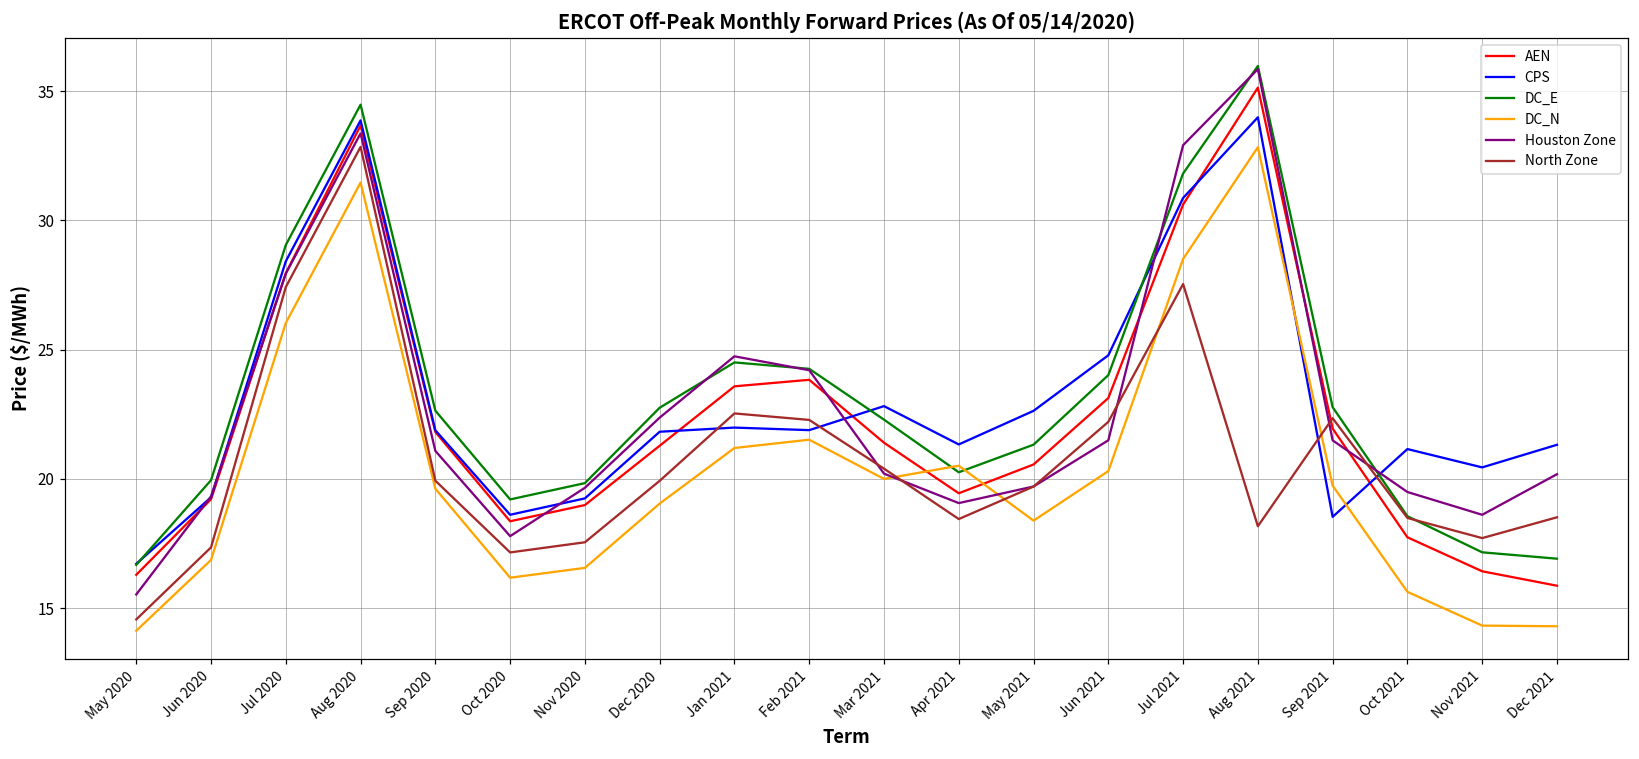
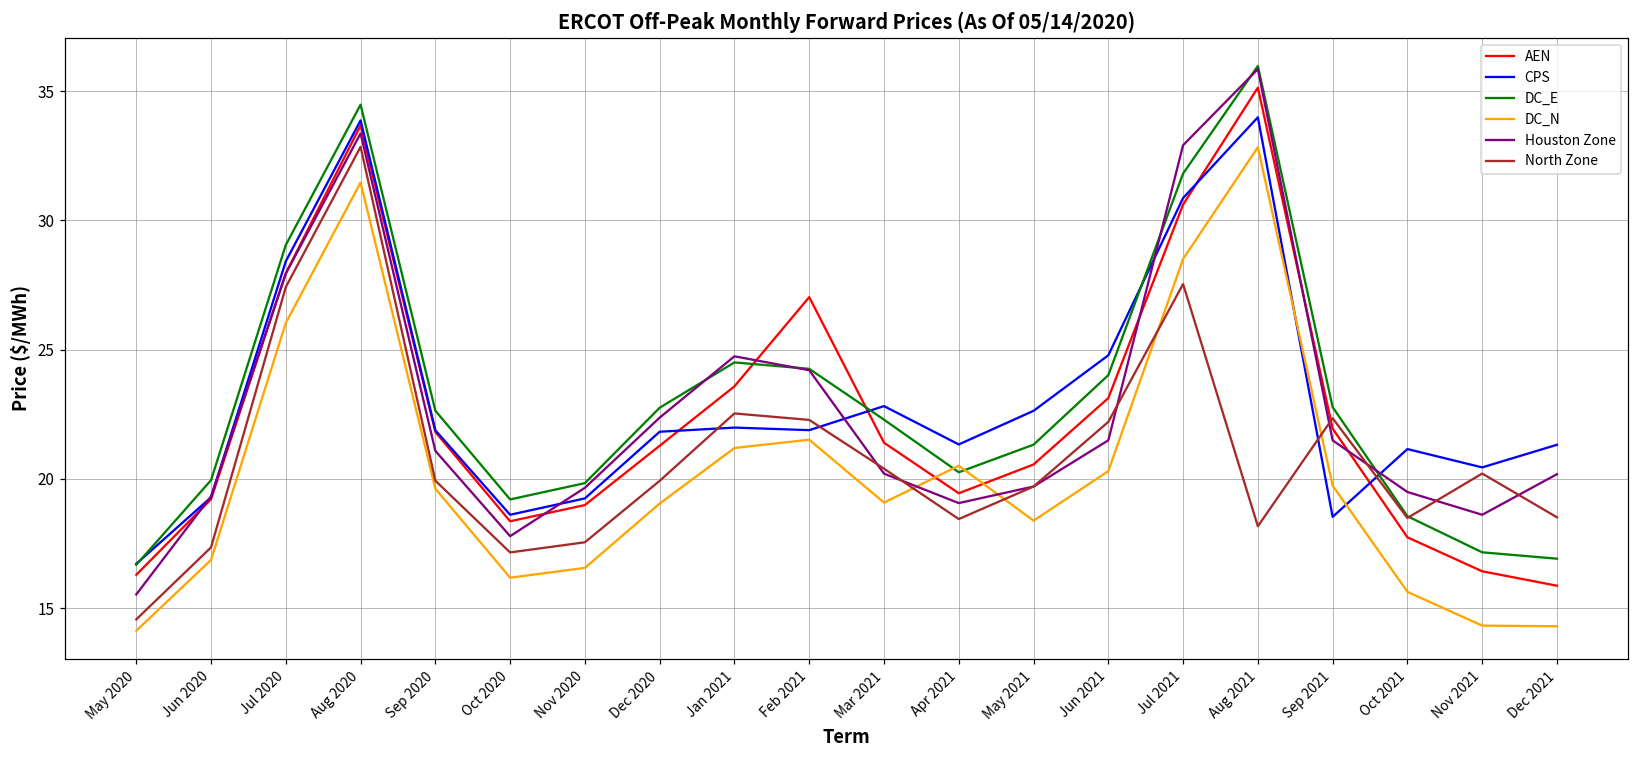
  {
    "AEN": {
      "May 2020": 16.3,
      "Aug 2020": 33.7,
      "Oct 2020": 18.4,
      "Nov 2020": 19.0,
      "Dec 2020": 21.3,
      "Jan 2021": 23.6,
-     "Feb 2021": 23.8,
+     "Feb 2021": 27.0,
      "Mar 2021": 21.4,
      "Apr 2021": 19.4,
      "May 2021": 20.6,
      "Jun 2021": 23.1,
      "Jul 2021": 30.6,
      "Aug 2021": 35.1,
      "Sep 2021": 21.9,
      "Oct 2021": 17.7,
      "Nov 2021": 16.4,
      "Dec 2021": 15.9
    },
    "CPS": {
      "Jul 2020": 28.4,
      "Aug 2020": 33.9,
      "Oct 2020": 18.6,
      "Nov 2020": 19.2,
      "Dec 2020": 21.8,
      "Jan 2021": 22.0,
      "Feb 2021": 21.9,
      "Mar 2021": 22.8,
      "Apr 2021": 21.3,
      "May 2021": 22.6,
      "Jun 2021": 24.8,
      "Jul 2021": 30.9,
      "Aug 2021": 34.0,
      "Sep 2021": 18.5,
      "Oct 2021": 21.2,
      "Nov 2021": 20.4,
      "Dec 2021": 21.3
    },
    "DC_E": {
      "Jun 2020": 20.0,
      "Jul 2020": 29.1,
      "Aug 2020": 34.5,
      "Sep 2020": 22.6,
      "Oct 2020": 19.2,
      "Nov 2020": 19.8,
      "Dec 2020": 22.8,
      "Jan 2021": 24.5,
      "Mar 2021": 22.3,
      "Apr 2021": 20.3,
      "May 2021": 21.3,
      "Jun 2021": 24.0,
      "Jul 2021": 31.8,
      "Aug 2021": 36.0,
      "Sep 2021": 22.8,
      "Nov 2021": 17.2,
      "Dec 2021": 16.9
    },
    "DC_N": {
      "May 2020": 14.1,
      "Jun 2020": 16.9,
      "Jul 2020": 26.0,
      "Aug 2020": 31.5,
      "Sep 2020": 19.6,
      "Oct 2020": 16.2,
      "Nov 2020": 16.6,
      "Dec 2020": 19.0,
      "Jan 2021": 21.2,
      "Feb 2021": 21.5,
-     "Mar 2021": 20.0,
+     "Mar 2021": 19.1,
      "Apr 2021": 20.5,
      "May 2021": 18.4,
      "Jun 2021": 20.3,
      "Jul 2021": 28.5,
      "Aug 2021": 32.8,
      "Sep 2021": 19.7,
      "Oct 2021": 15.6,
      "Nov 2021": 14.3,
      "Dec 2021": 14.3
    },
    "Houston Zone": {
      "May 2020": 15.5,
      "Aug 2020": 33.4,
      "Sep 2020": 21.1,
      "Oct 2020": 17.8,
      "Nov 2020": 19.7,
      "Dec 2020": 22.4,
      "Jan 2021": 24.7,
      "Mar 2021": 20.2,
      "Apr 2021": 19.1,
      "Jun 2021": 21.5,
      "Jul 2021": 32.9,
      "Aug 2021": 35.9,
      "Sep 2021": 21.5,
      "Oct 2021": 19.5,
      "Nov 2021": 18.6,
      "Dec 2021": 20.2
    },
    "North Zone": {
      "May 2020": 14.6,
      "Jun 2020": 17.4,
      "Jul 2020": 27.4,
      "Aug 2020": 32.8,
      "Sep 2020": 19.9,
      "Oct 2020": 17.2,
      "Nov 2020": 17.6,
      "Dec 2020": 19.9,
      "Jan 2021": 22.5,
      "Feb 2021": 22.3,
      "Mar 2021": 20.4,
      "Apr 2021": 18.5,
      "Jun 2021": 22.2,
      "Jul 2021": 27.5,
      "Aug 2021": 18.2,
      "Sep 2021": 22.4,
-     "Nov 2021": 17.7,
+     "Nov 2021": 20.2,
      "Dec 2021": 18.5
    }
  }
